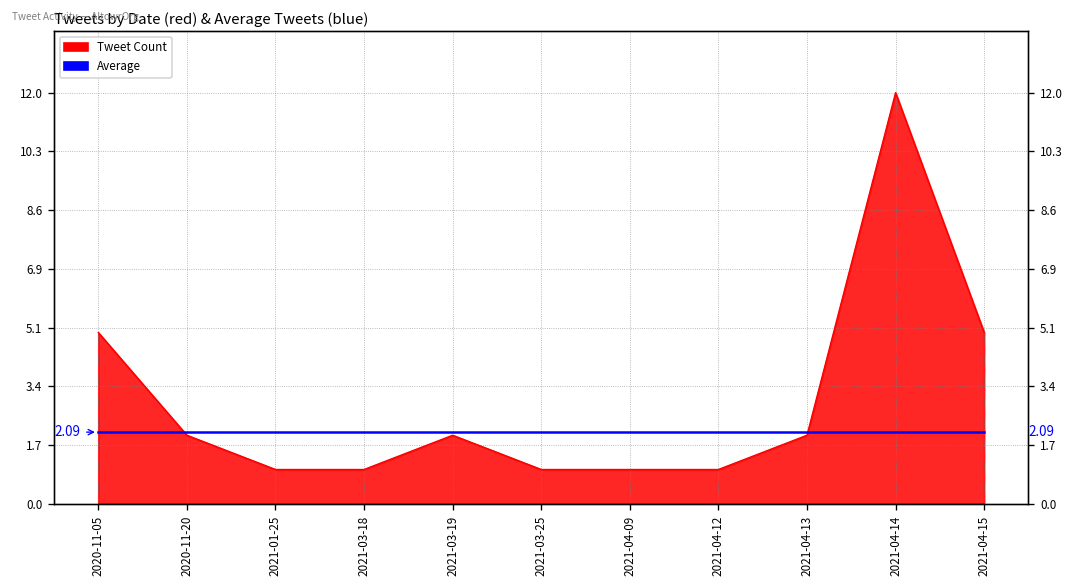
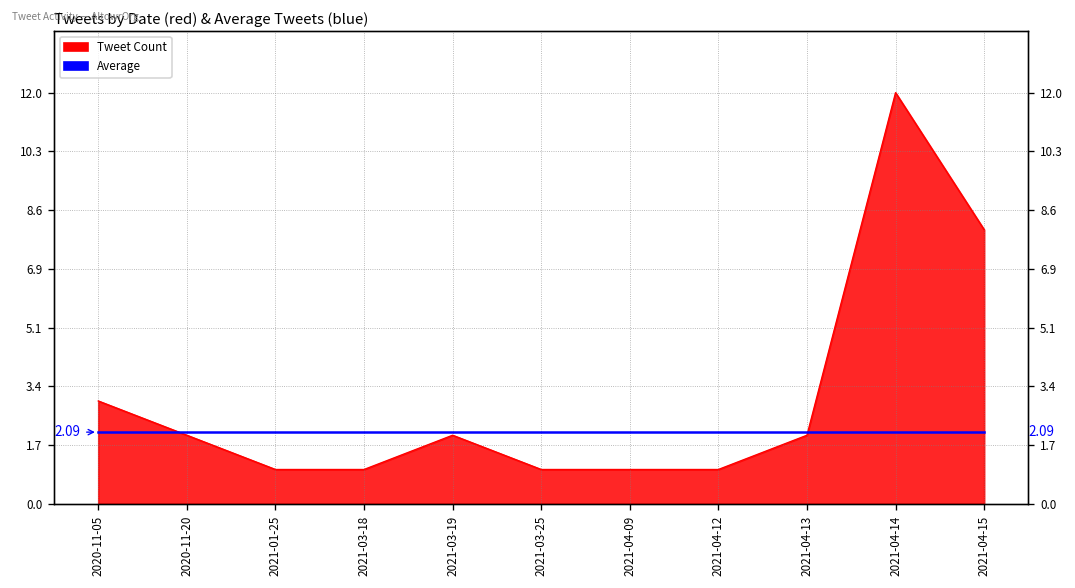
  {
    "Tweet Count": {
-     "2020-11-05": 5,
+     "2020-11-05": 3,
      "2020-11-20": 2,
      "2021-01-25": 1,
      "2021-03-18": 1,
      "2021-03-19": 2,
      "2021-03-25": 1,
      "2021-04-09": 1,
      "2021-04-12": 1,
      "2021-04-13": 2,
      "2021-04-14": 12,
-     "2021-04-15": 5
+     "2021-04-15": 8
    },
    "Average": {
      "2020-11-05": 2.09
    }
  }
